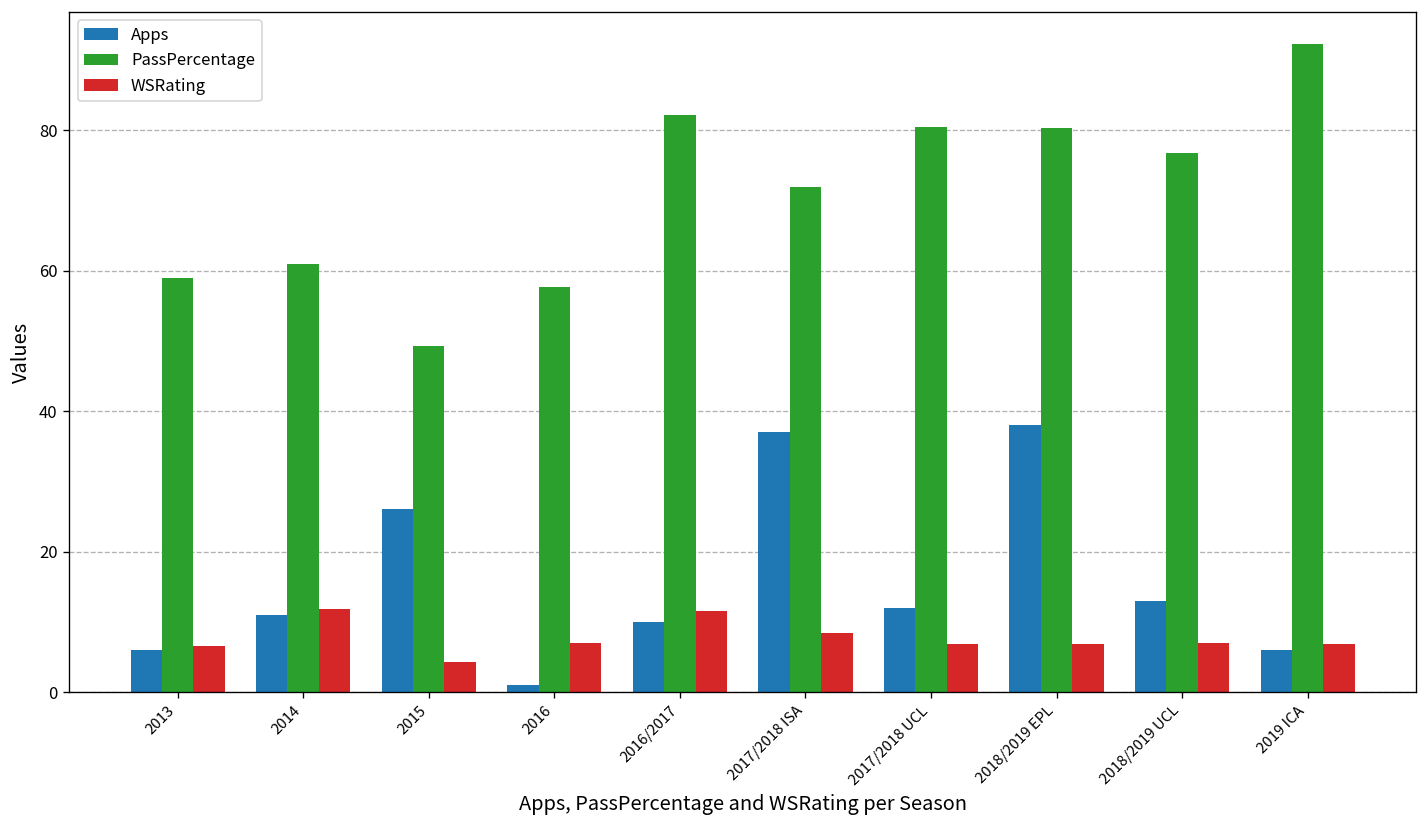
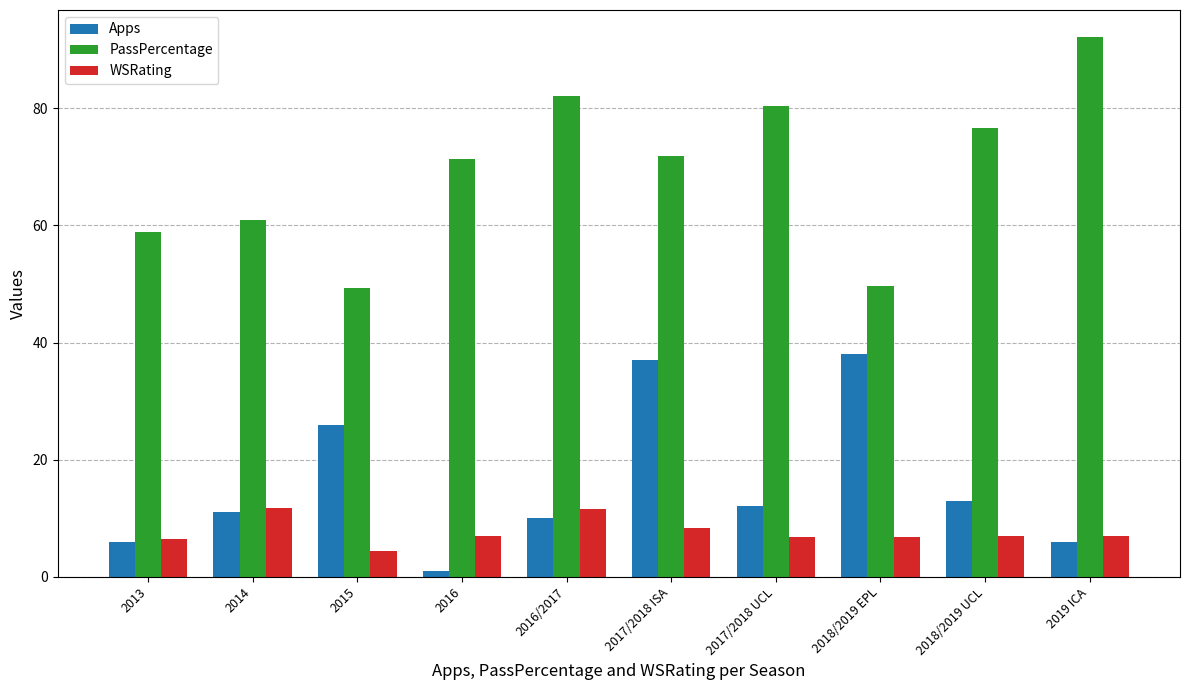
  {
    "Apps": {
      "2013": 6,
      "2014": 11,
      "2015": 26,
      "2016": 1,
      "2016/2017": 10,
      "2017/2018 ISA": 37,
      "2017/2018 UCL": 12,
      "2018/2019 EPL": 38,
      "2018/2019 UCL": 13,
      "2019 ICA": 6
    },
    "PassPercentage": {
      "2013": 59,
      "2014": 61,
      "2015": 49,
-     "2016": 58,
+     "2016": 71,
      "2016/2017": 82,
      "2017/2018 ISA": 72,
      "2017/2018 UCL": 80,
-     "2018/2019 EPL": 80,
+     "2018/2019 EPL": 50,
      "2018/2019 UCL": 77,
      "2019 ICA": 92
    },
    "WSRating": {
      "2013": 7,
      "2014": 12,
      "2015": 4,
      "2016": 7,
      "2016/2017": 12,
      "2017/2018 ISA": 8,
      "2017/2018 UCL": 7,
      "2018/2019 EPL": 7,
      "2018/2019 UCL": 7,
      "2019 ICA": 7
    }
  }
